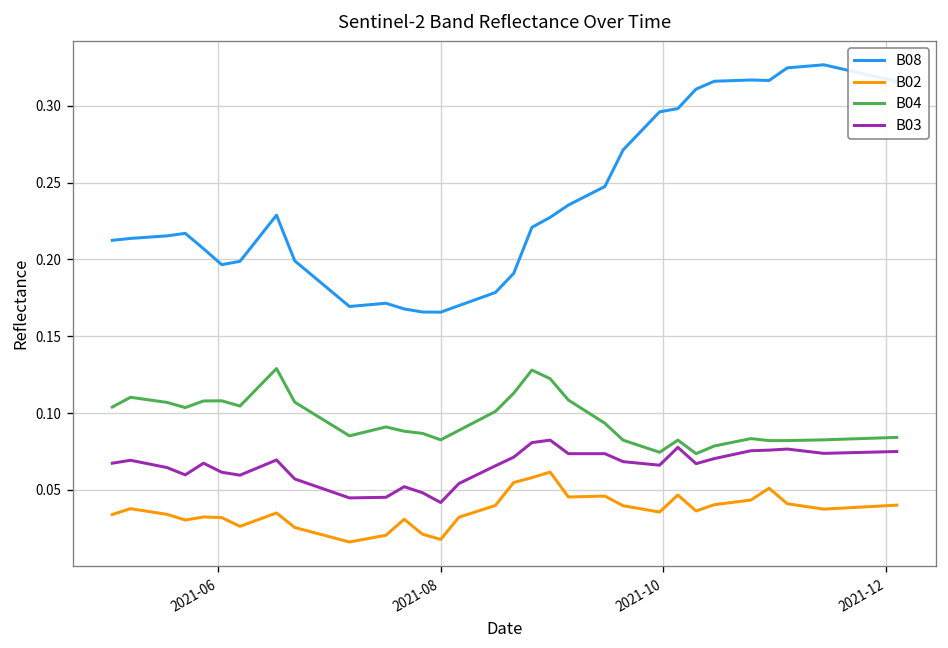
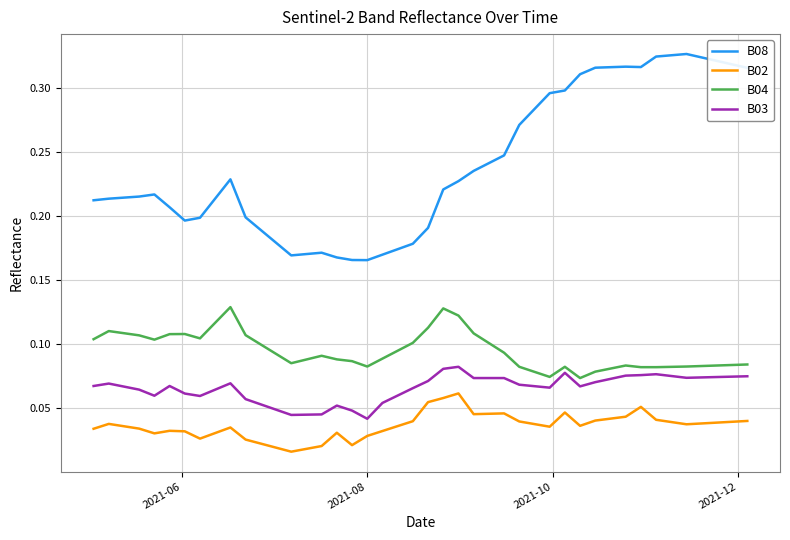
  {
    "B08": {
      "2021-08": 0.166
    },
    "B02": {
-     "2021-08": 0.018
+     "2021-08": 0.028
    },
    "B04": {
      "2021-08": 0.083
    },
    "B03": {
      "2021-08": 0.042
    }
  }
